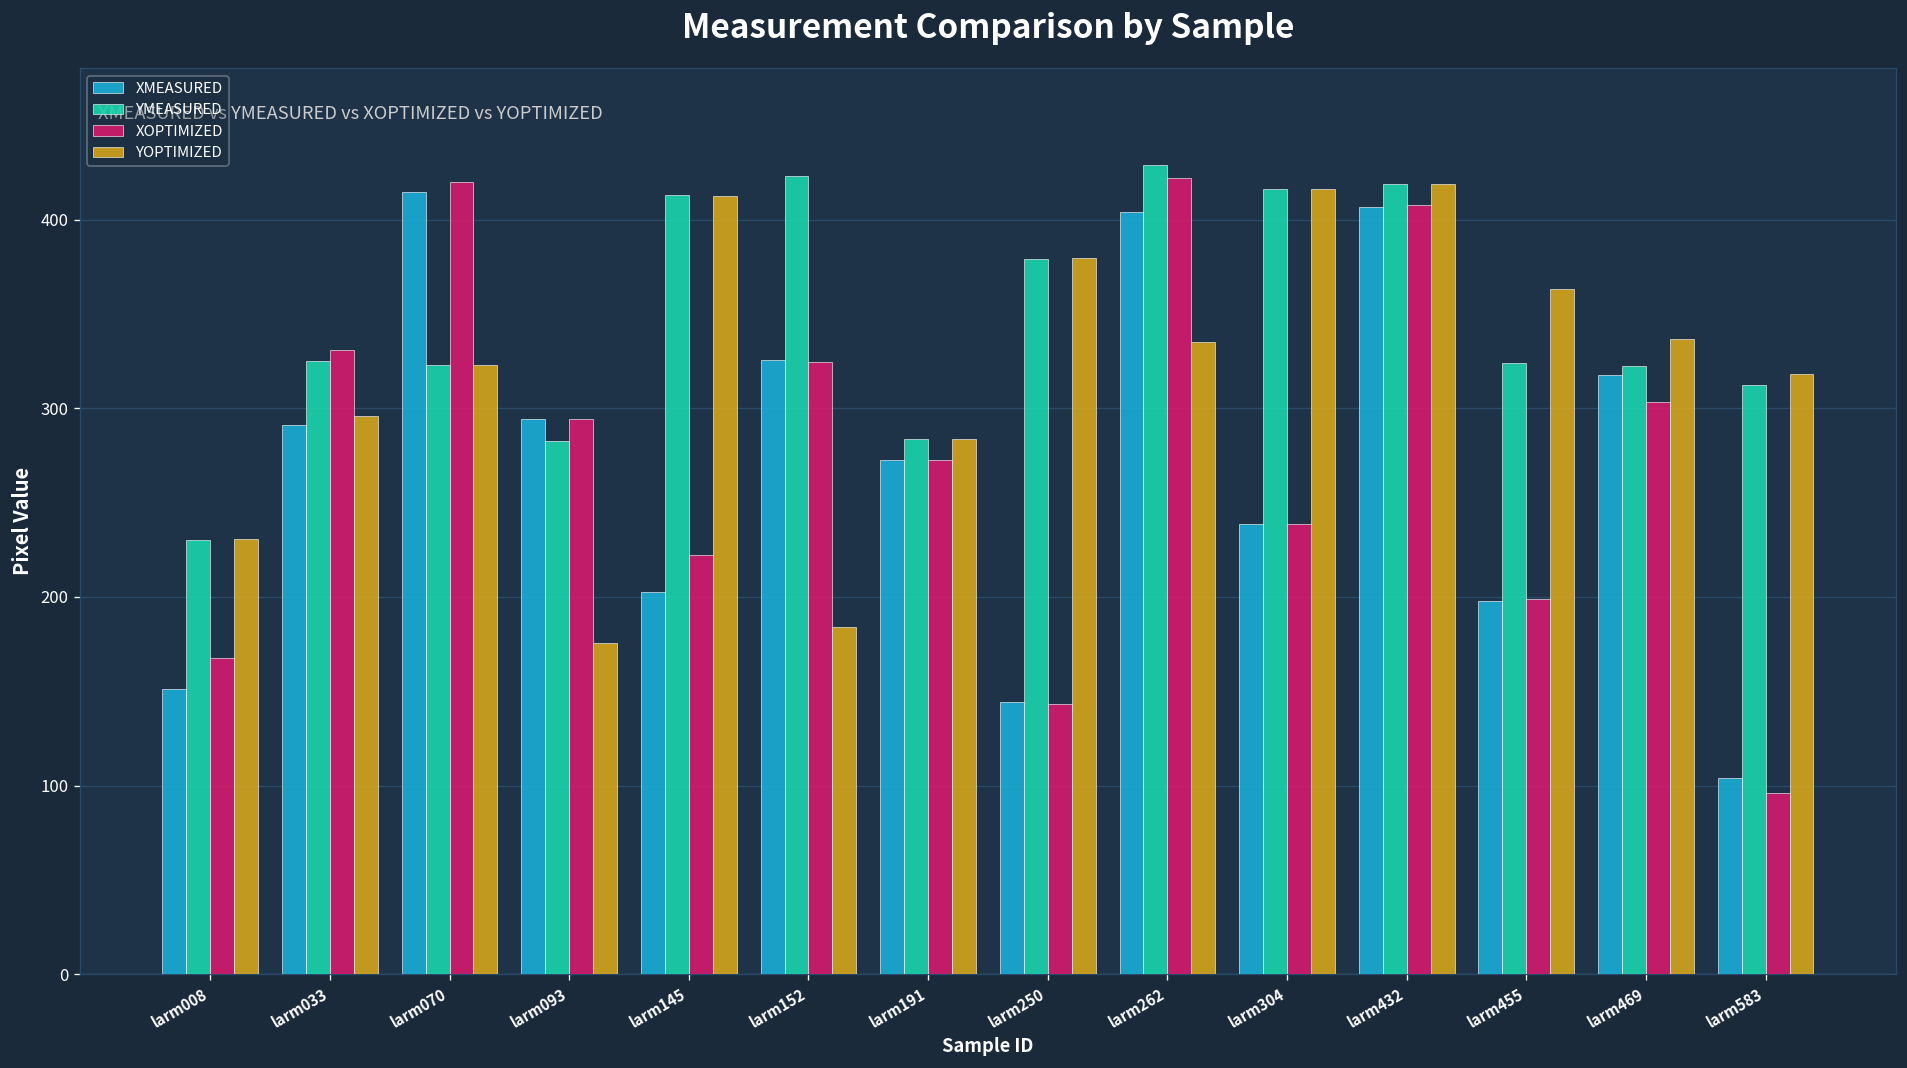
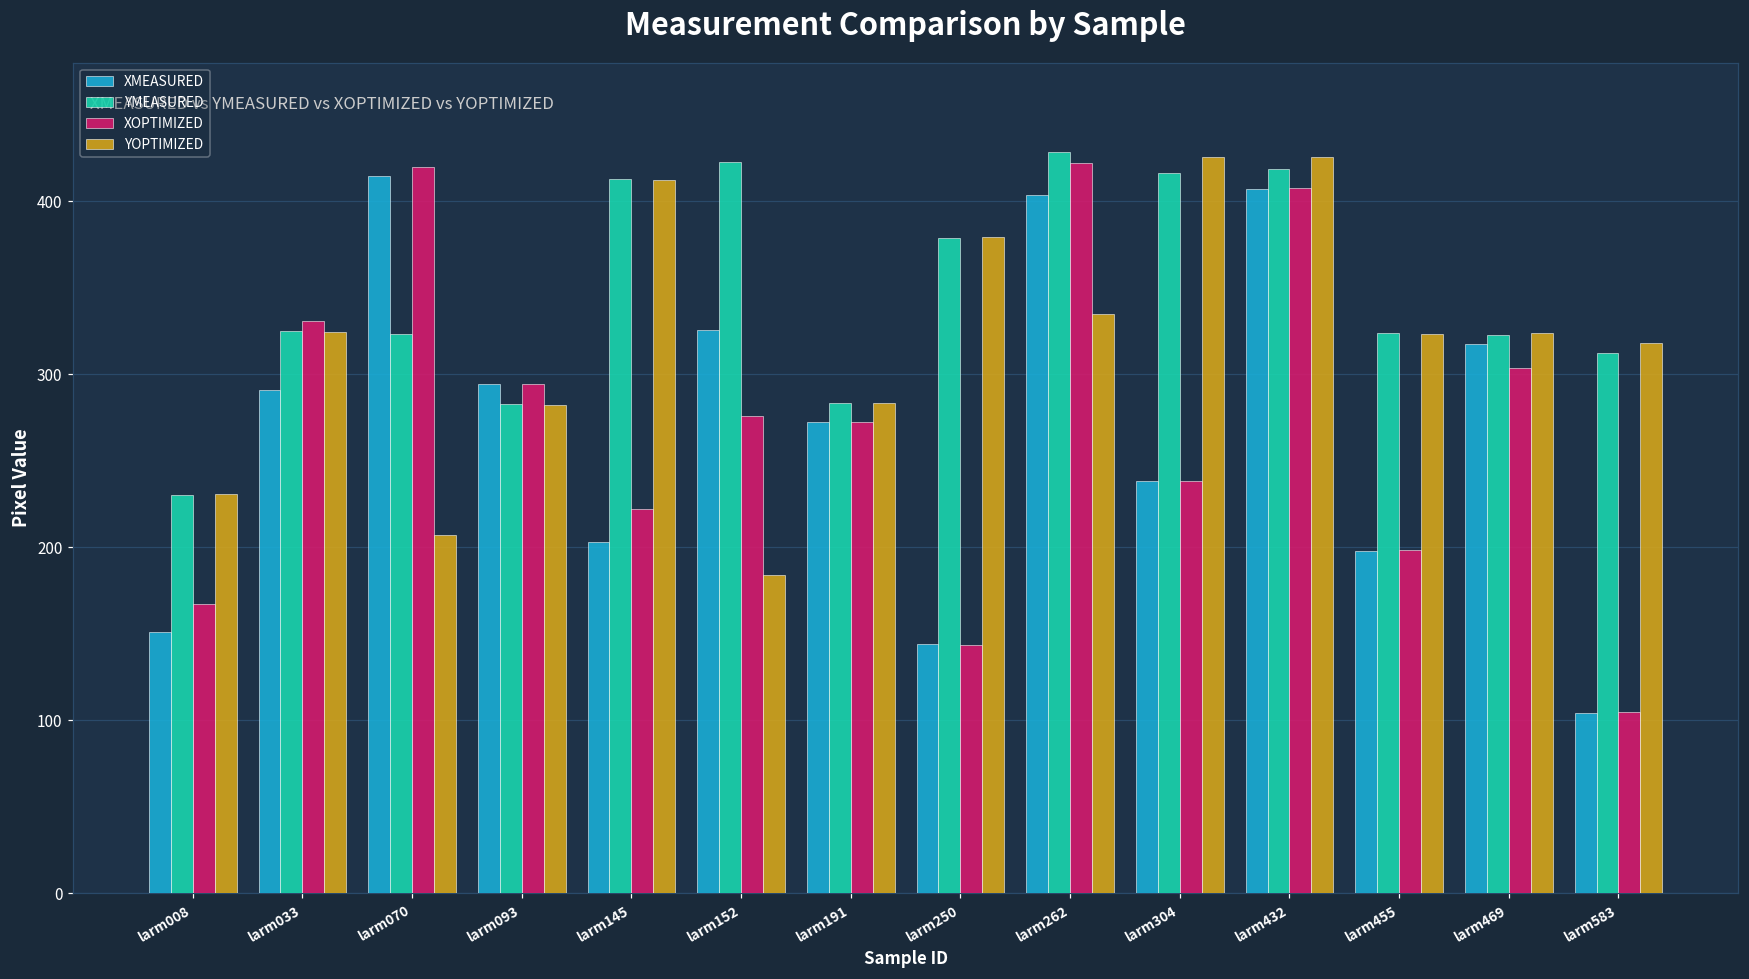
  {
    "XOPTIMIZED": {
      "larm008": 167,
      "larm033": 331,
      "larm070": 420,
      "larm093": 294,
      "larm145": 222,
-     "larm152": 325,
+     "larm152": 276,
      "larm191": 273,
      "larm250": 144,
      "larm262": 422,
      "larm304": 238,
      "larm432": 408,
      "larm455": 199,
      "larm469": 303,
-     "larm583": 96
+     "larm583": 105
    },
    "YOPTIMIZED": {
      "larm008": 230,
-     "larm033": 296,
-     "larm070": 323,
-     "larm093": 176,
+     "larm033": 324,
+     "larm070": 207,
+     "larm093": 282,
      "larm145": 413,
      "larm152": 184,
      "larm191": 284,
      "larm250": 379,
      "larm262": 335,
-     "larm304": 416,
-     "larm432": 419,
-     "larm455": 363,
-     "larm469": 337,
+     "larm304": 426,
+     "larm432": 426,
+     "larm455": 323,
+     "larm469": 324,
      "larm583": 318
    }
  }
